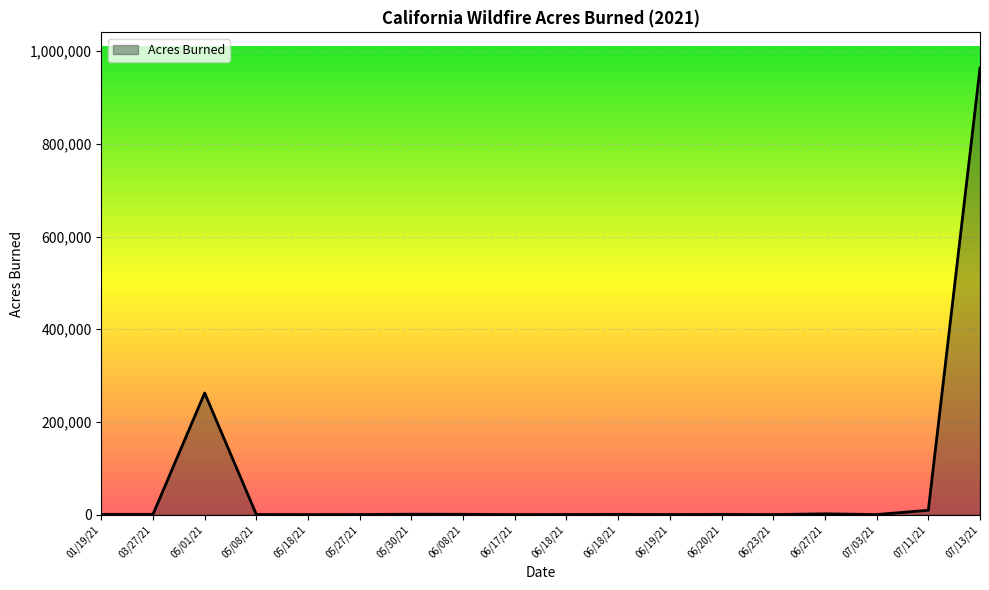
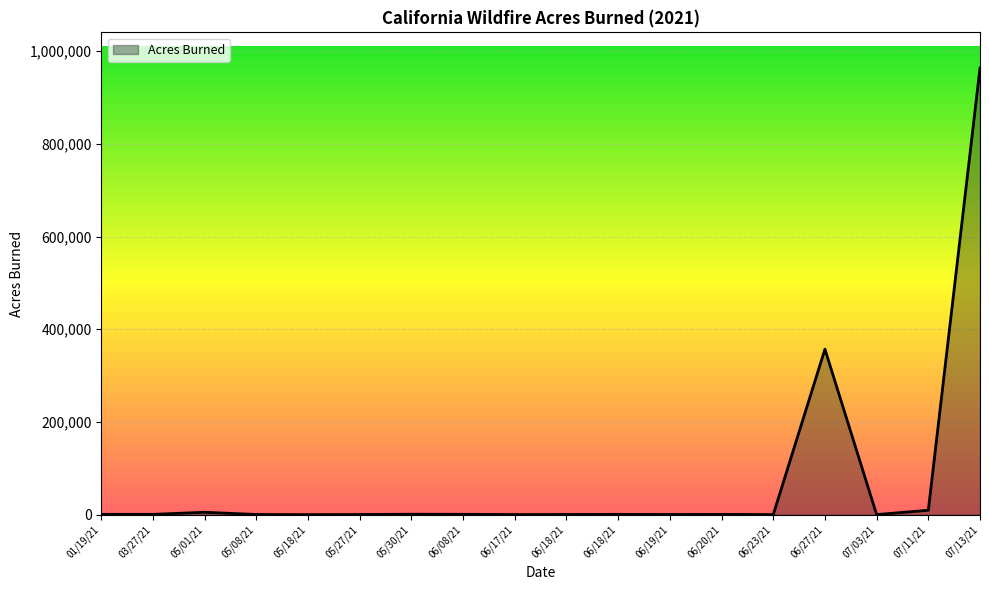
  {
    "01/19/21": "0",
    "03/27/21": "0",
-   "05/01/21": "260,000",
+   "05/01/21": "10,000",
    "05/08/21": "0",
    "05/18/21": "0",
    "05/27/21": "0",
    "05/30/21": "0",
    "06/08/21": "0",
    "06/17/21": "0",
    "06/19/21": "0",
    "06/20/21": "0",
    "06/23/21": "0",
-   "06/27/21": "0",
+   "06/27/21": "360,000",
    "07/03/21": "0",
    "07/11/21": "10,000",
    "07/13/21": "960,000"
  }
